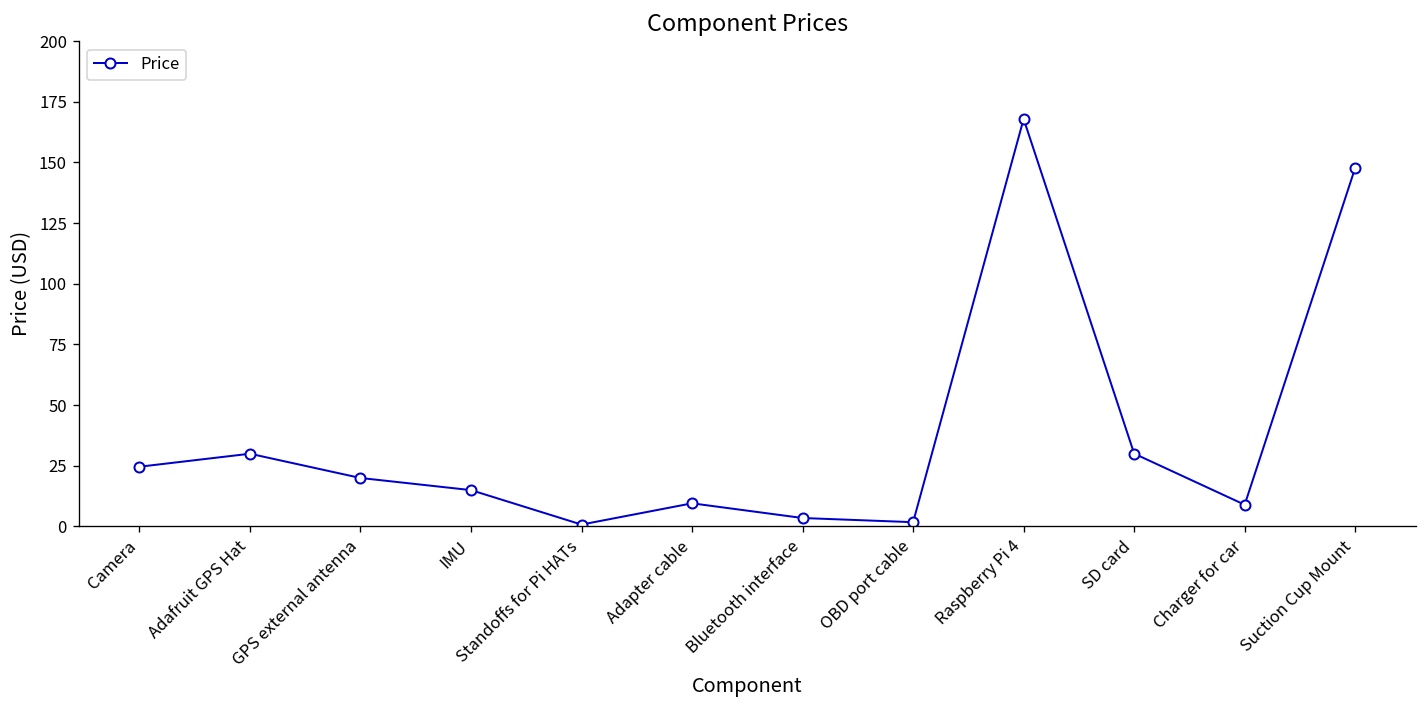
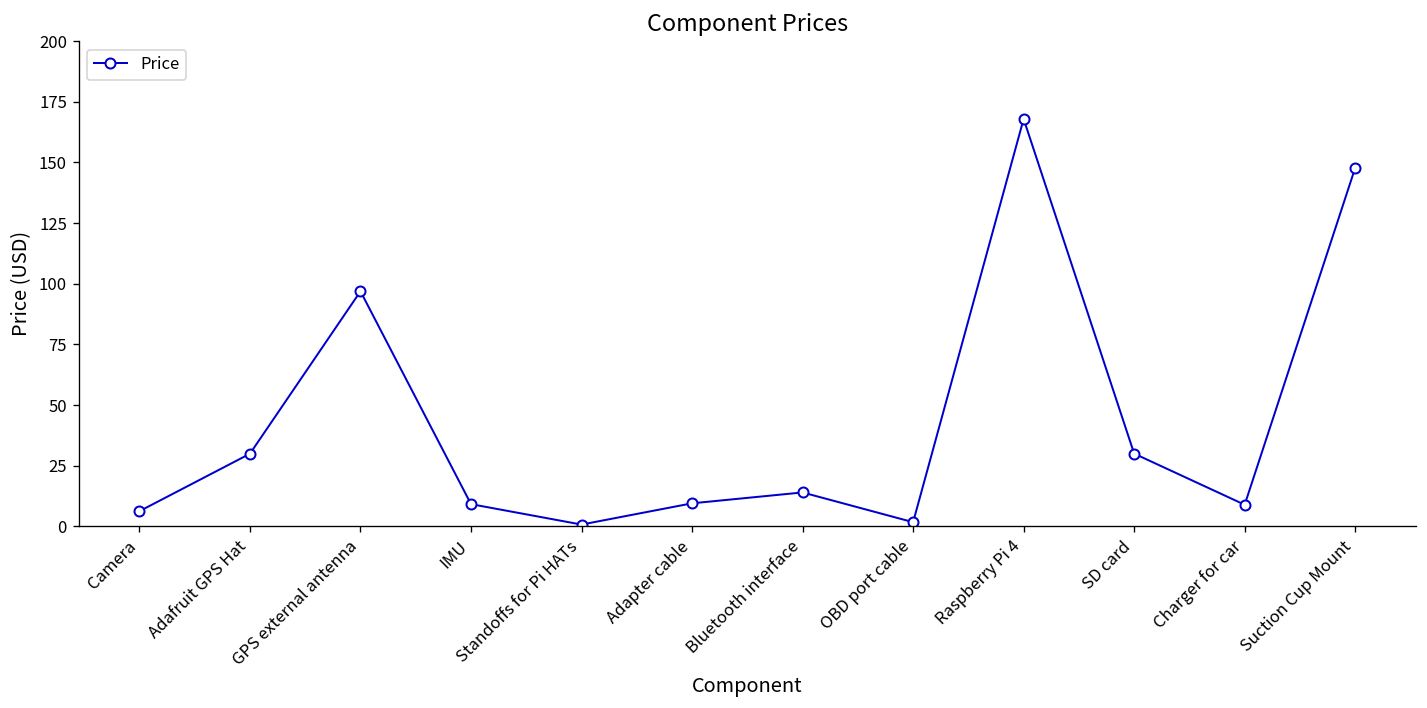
  {
-   "Camera": 25,
+   "Camera": 6,
    "Adafruit GPS Hat": 30,
-   "GPS external antenna": 20,
-   "IMU": 15,
+   "GPS external antenna": 97,
+   "IMU": 9,
    "Standoffs for Pi HATs": 1,
    "Adapter cable": 10,
-   "Bluetooth interface": 3,
+   "Bluetooth interface": 14,
    "OBD port cable": 2,
    "Raspberry Pi 4": 168,
    "SD card": 30,
    "Charger for car": 9,
    "Suction Cup Mount": 148
  }
